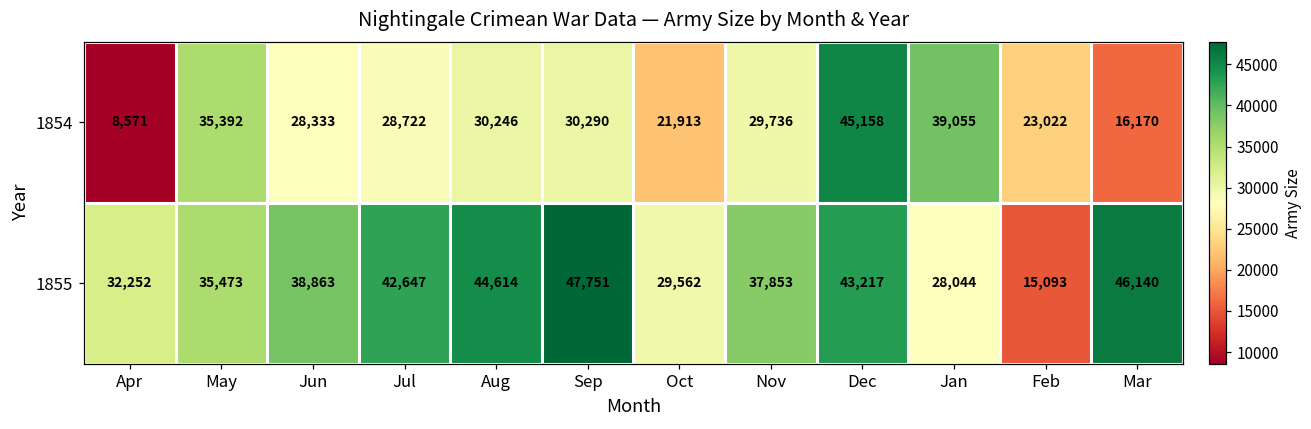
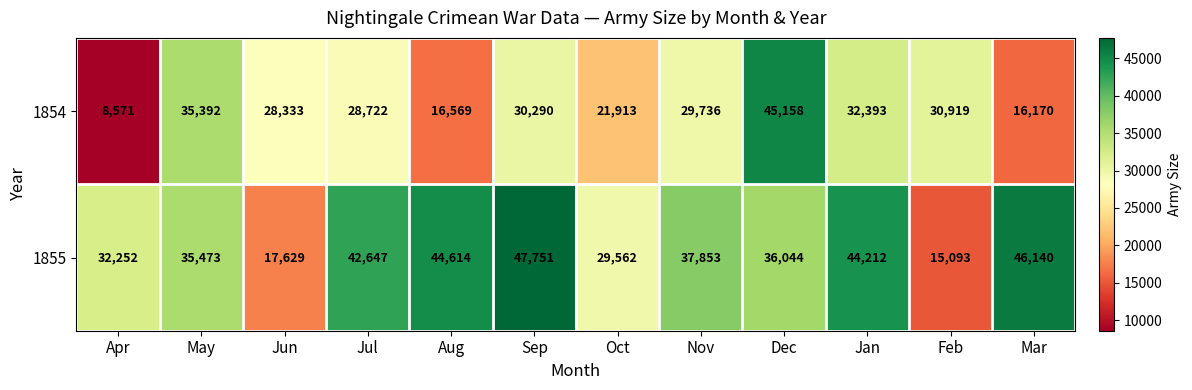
  {
    "1854": {
      "Apr": "8,571",
      "May": "35,392",
      "Jun": "28,333",
      "Jul": "28,722",
-     "Aug": "30,246",
+     "Aug": "16,569",
      "Sep": "30,290",
      "Oct": "21,913",
      "Nov": "29,736",
      "Dec": "45,158",
-     "Jan": "39,055",
-     "Feb": "23,022",
+     "Jan": "32,393",
+     "Feb": "30,919",
      "Mar": "16,170"
    },
    "1855": {
      "Apr": "32,252",
      "May": "35,473",
-     "Jun": "38,863",
+     "Jun": "17,629",
      "Jul": "42,647",
      "Aug": "44,614",
      "Sep": "47,751",
      "Oct": "29,562",
      "Nov": "37,853",
-     "Dec": "43,217",
-     "Jan": "28,044",
+     "Dec": "36,044",
+     "Jan": "44,212",
      "Feb": "15,093",
      "Mar": "46,140"
    }
  }
